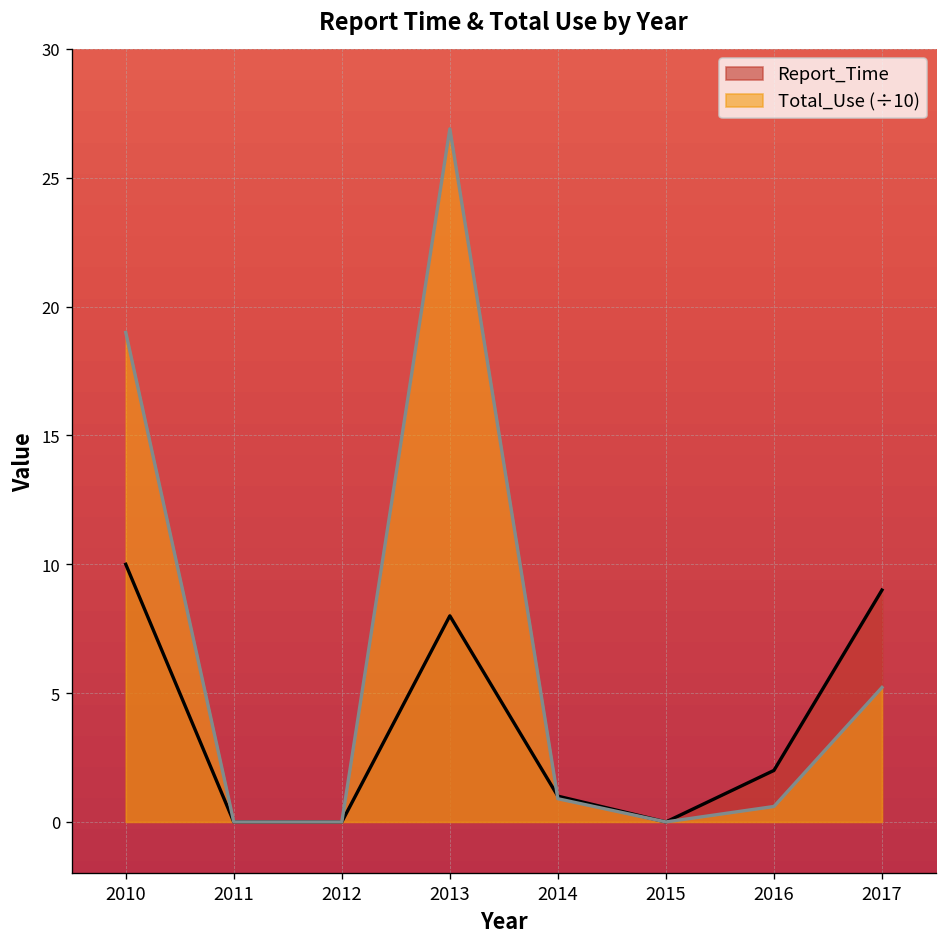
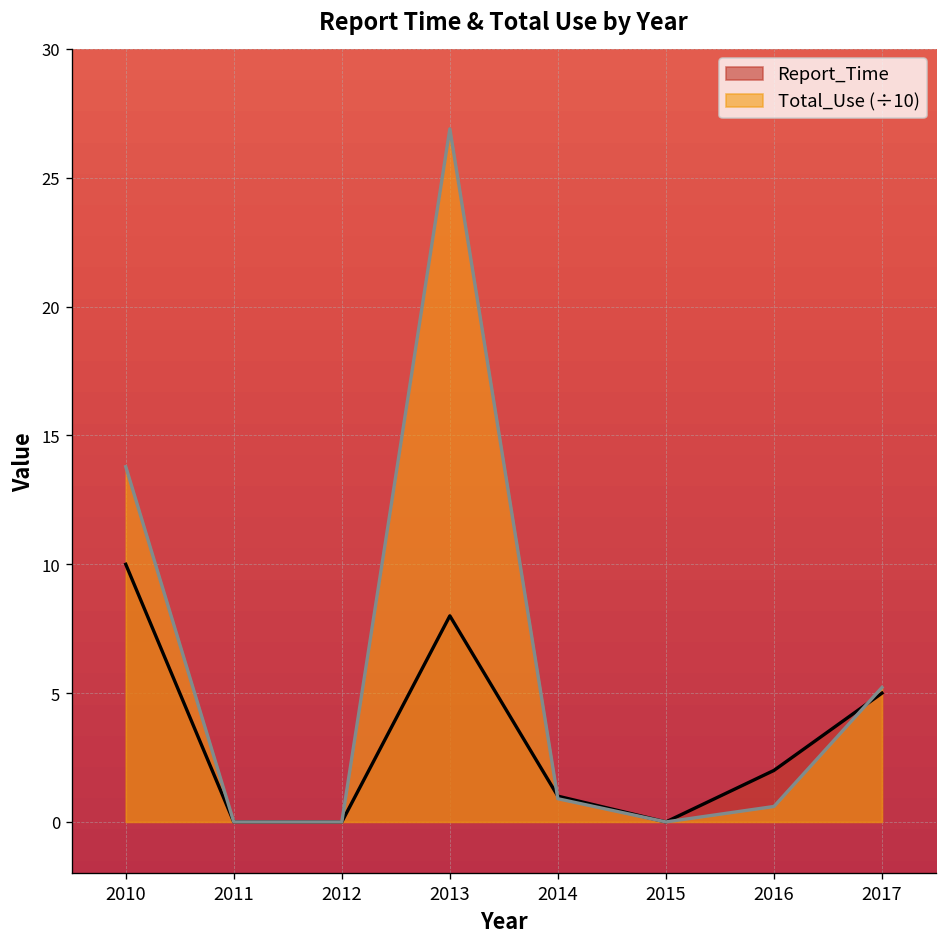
  {
    "Report_Time": {
      "2010": 10,
      "2013": 8,
      "2016": 2,
-     "2017": 9
+     "2017": 5
    },
    "Total_Use (÷10)": {
-     "2010": 19.0,
+     "2010": 13.8,
      "2013": 26.9,
      "2016": 0.6,
      "2017": 5.2
    }
  }
